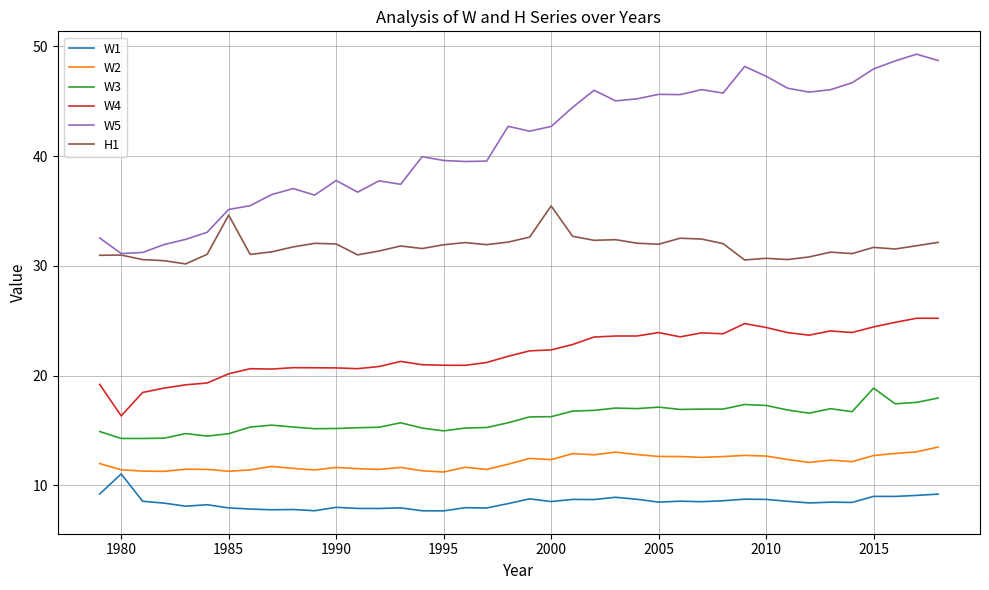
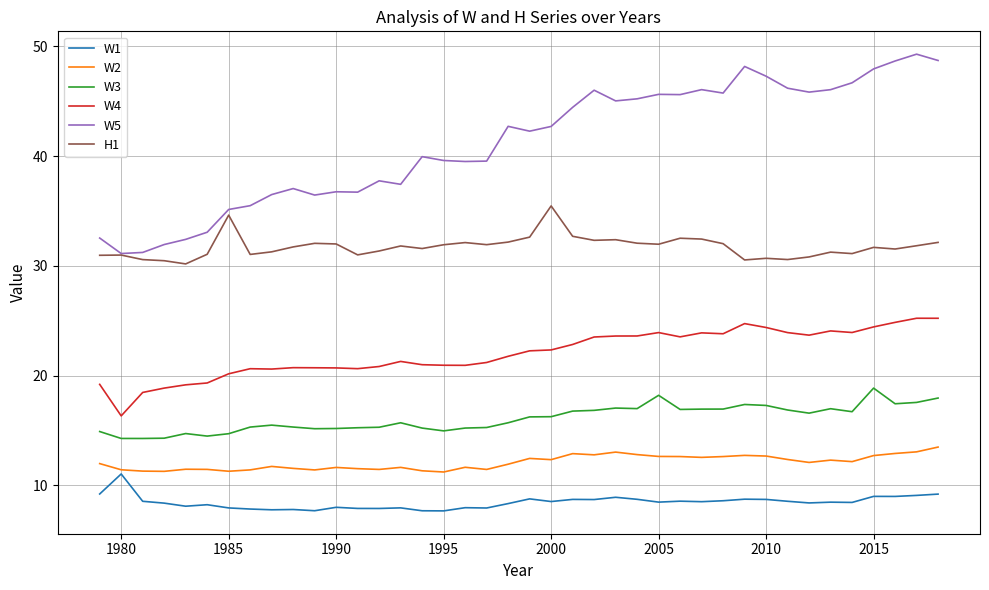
  {
    "W1": {
      "1980": 11.0,
      "1985": 8.0,
      "1990": 8.0,
      "1995": 7.7,
      "2000": 8.5,
      "2005": 8.5,
      "2010": 8.7,
      "2015": 9.0
    },
    "W2": {
      "1980": 11.4,
      "1985": 11.3,
      "1990": 11.6,
      "1995": 11.2,
      "2000": 12.4,
      "2005": 12.6,
      "2010": 12.7,
      "2015": 12.7
    },
    "W3": {
      "1980": 14.3,
      "1985": 14.7,
      "1990": 15.2,
      "1995": 15.0,
      "2000": 16.3,
-     "2005": 17.1,
+     "2005": 18.2,
      "2010": 17.3,
      "2015": 18.9
    },
    "W4": {
      "1980": 16.3,
      "1985": 20.2,
      "1990": 20.7,
      "1995": 21.0,
      "2000": 22.3,
      "2005": 23.9,
      "2010": 24.4,
      "2015": 24.4
    },
    "W5": {
      "1985": 35.1,
-     "1990": 37.8,
+     "1990": 36.8,
      "1995": 39.6,
      "2000": 42.7,
      "2005": 45.6,
      "2010": 47.3,
      "2015": 47.9
    },
    "H1": {
      "1985": 34.6,
      "1990": 32.0,
      "1995": 31.9,
      "2000": 35.5,
      "2005": 32.0,
      "2010": 30.7,
      "2015": 31.7
    }
  }
